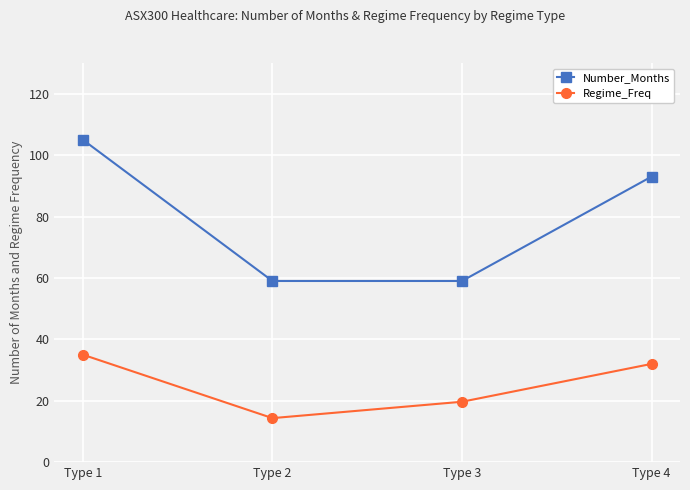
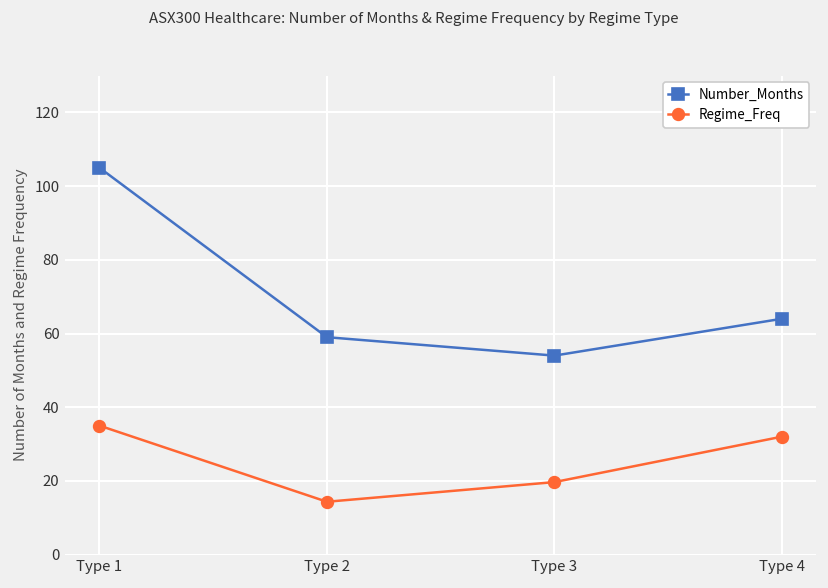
  {
    "Number_Months": {
      "Type 1": 105,
      "Type 2": 59,
-     "Type 3": 59,
-     "Type 4": 93
+     "Type 3": 54,
+     "Type 4": 64
    },
    "Regime_Freq": {
      "Type 1": 35,
      "Type 2": 14,
      "Type 3": 20,
      "Type 4": 32
    }
  }
